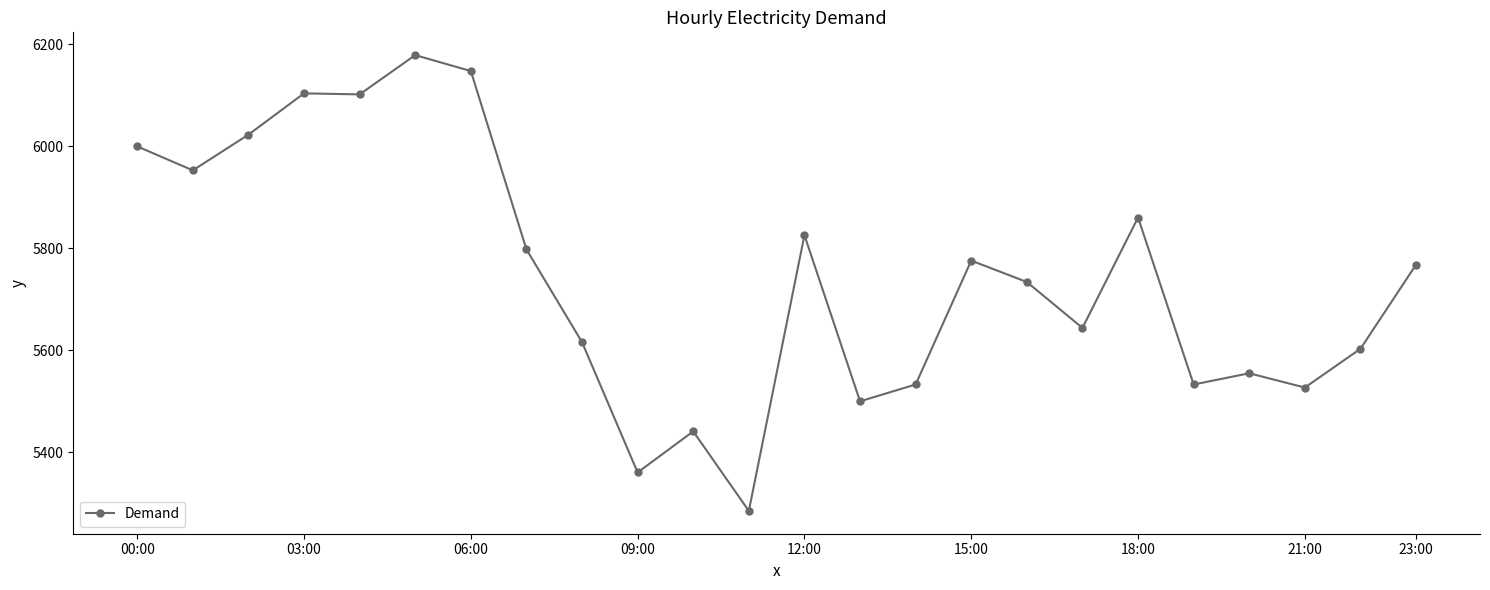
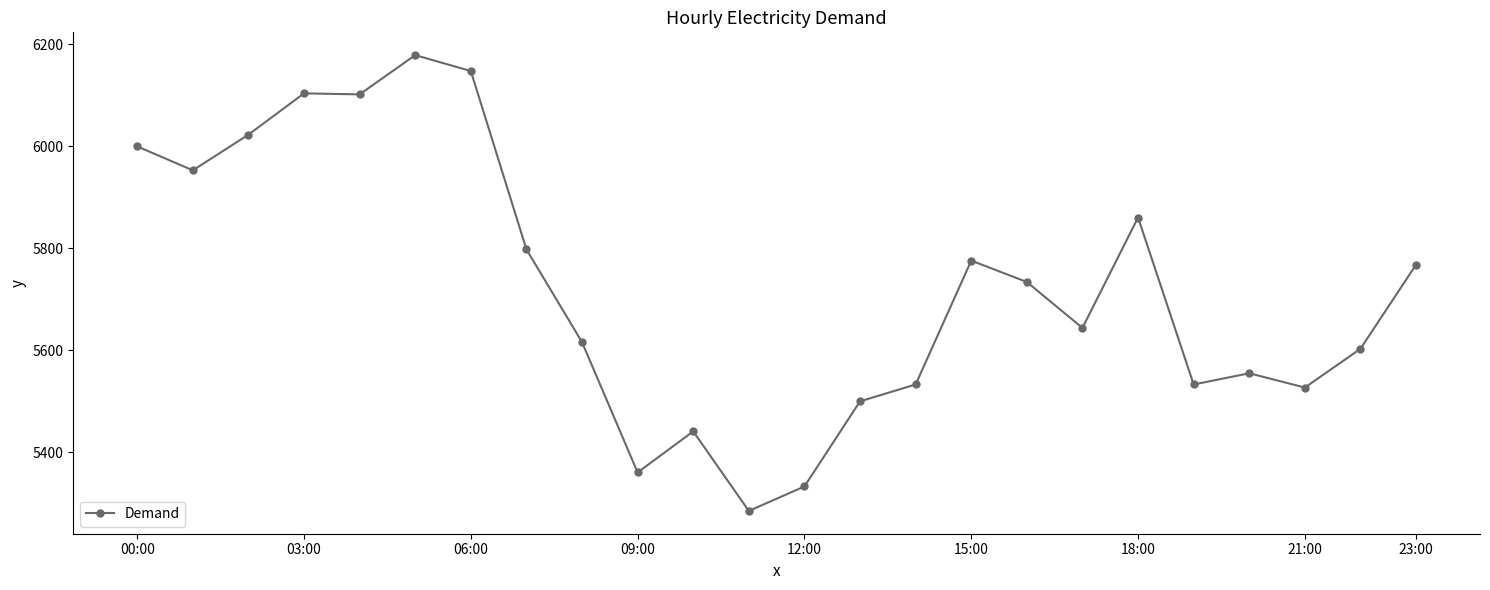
  {
    "00:00": 6000,
    "03:00": 6100,
    "06:00": 6150,
    "09:00": 5360,
-   "12:00": 5830,
+   "12:00": 5330,
    "15:00": 5780,
    "18:00": 5860,
    "21:00": 5530,
    "23:00": 5770
  }
